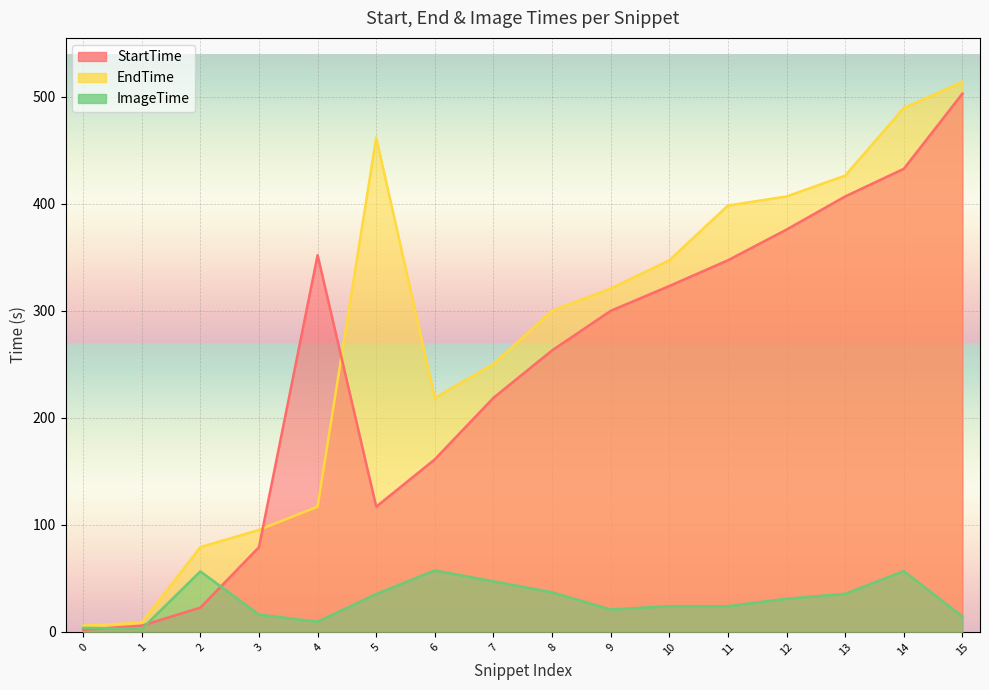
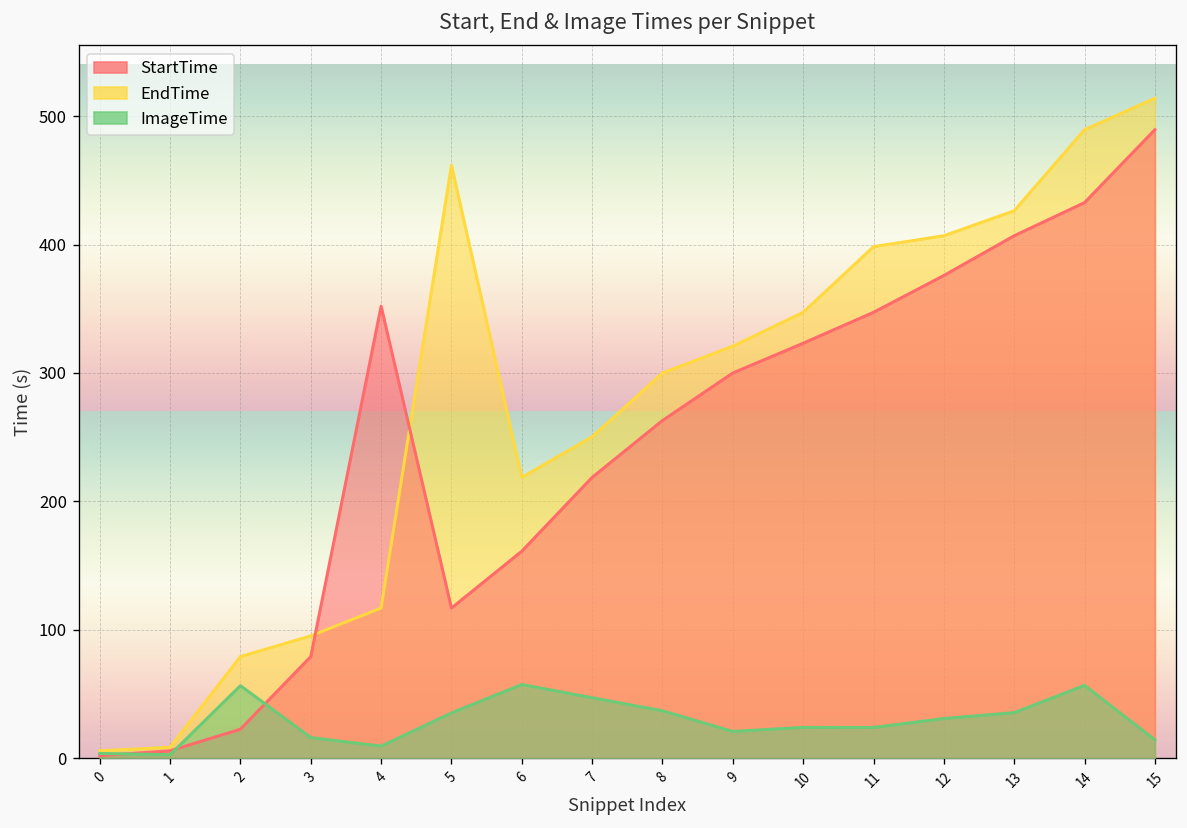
  {
    "EndTime": {
      "1": 9,
      "2": 79,
      "3": 95,
      "4": 117,
      "5": 462,
      "6": 219,
      "7": 250,
      "8": 300,
      "9": 321,
      "10": 347,
      "11": 398,
      "12": 407,
      "13": 426,
      "14": 489,
      "15": 514
    },
    "StartTime": {
      "1": 6,
      "2": 23,
      "3": 79,
      "4": 352,
      "5": 117,
      "6": 161,
      "7": 219,
      "8": 263,
      "9": 300,
      "10": 323,
      "11": 347,
      "12": 376,
      "13": 407,
      "14": 433,
-     "15": 503
+     "15": 489
    },
    "ImageTime": {
      "1": 3,
      "2": 57,
      "3": 16,
      "4": 9,
      "5": 35,
      "6": 57,
      "7": 47,
      "8": 37,
      "9": 21,
      "10": 24,
      "11": 24,
      "12": 31,
      "13": 36,
      "14": 57,
      "15": 14
    }
  }
